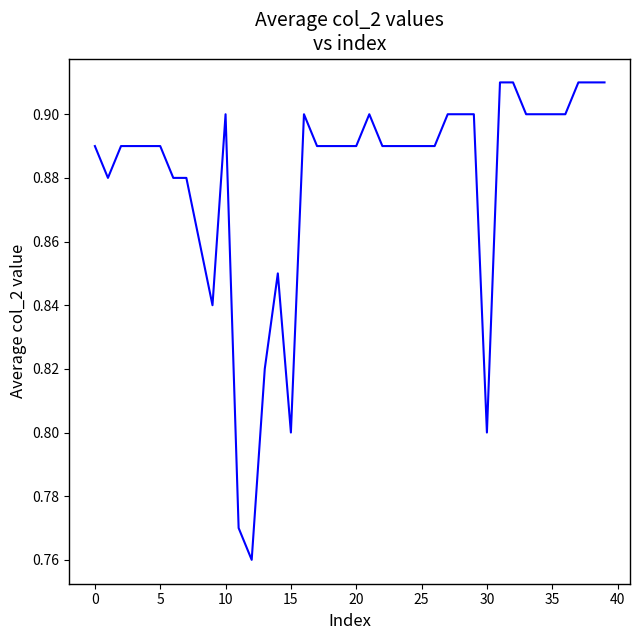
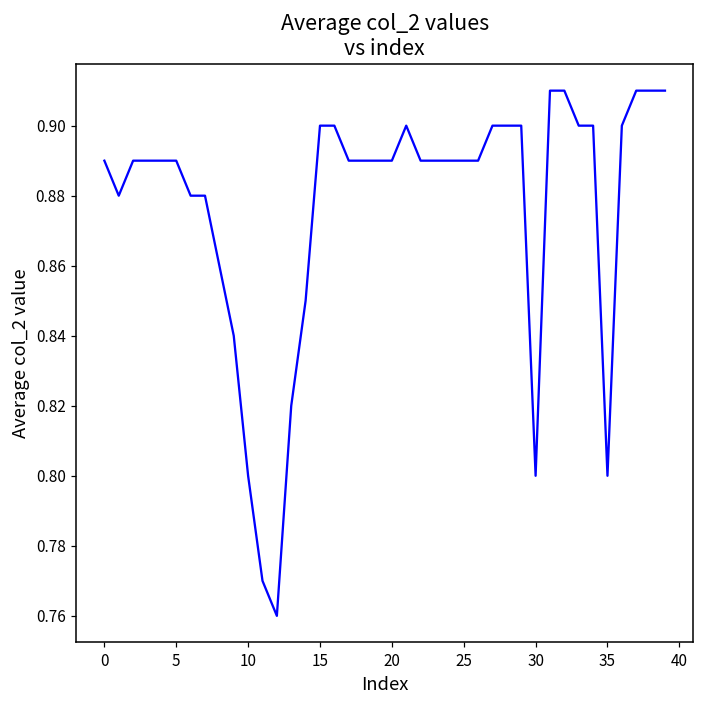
  {
    "0": 0.890,
    "5": 0.890,
-   "10": 0.9,
-   "15": 0.8,
+   "10": 0.8,
+   "15": 0.9,
    "20": 0.890,
    "25": 0.890,
    "30": 0.8,
-   "35": 0.9
+   "35": 0.8
  }
